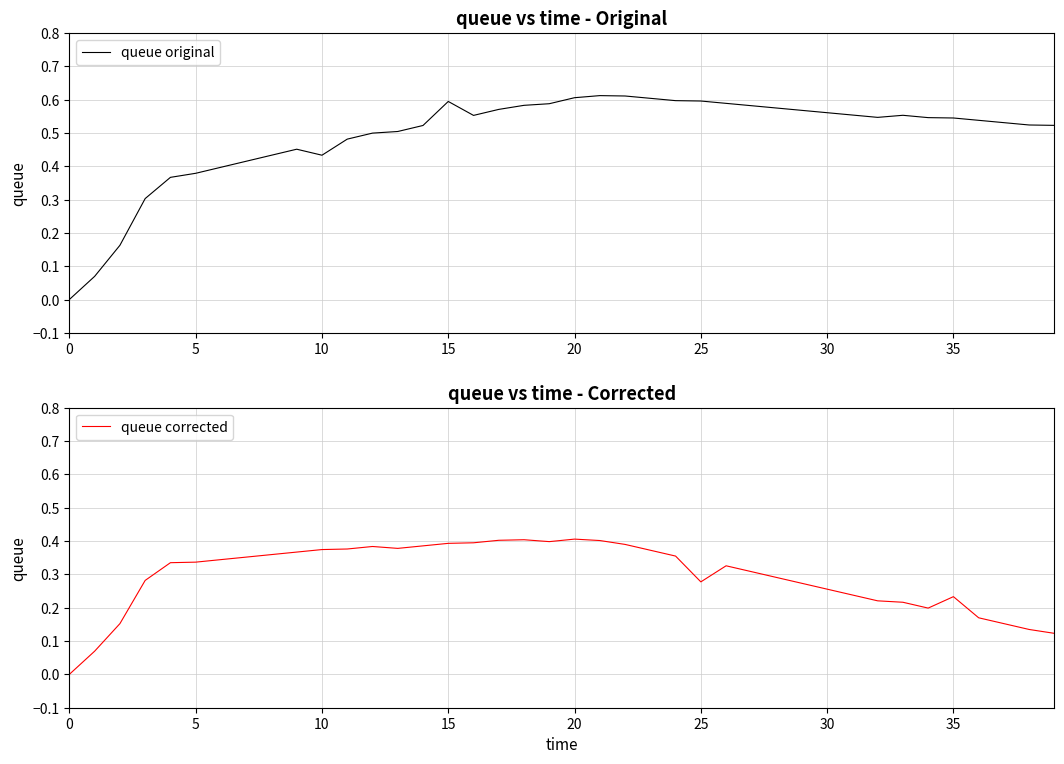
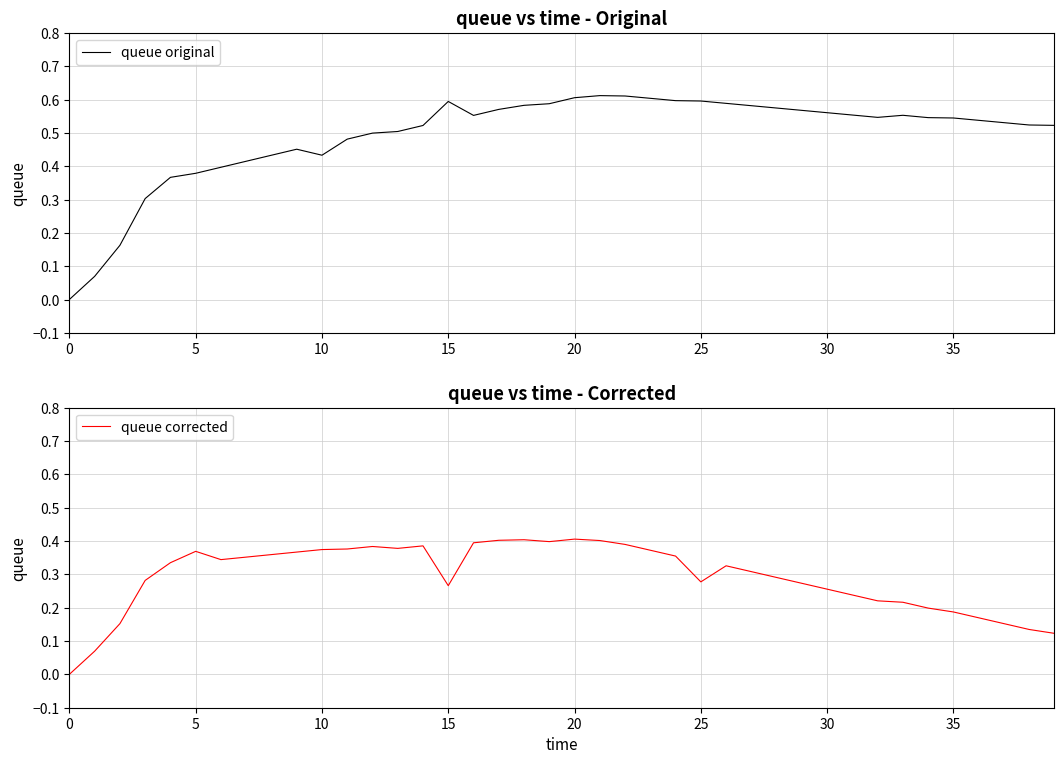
  {
    "queue vs time - Original": {
      "0": 0.00,
      "5": 0.38,
      "10": 0.43,
      "15": 0.59,
      "20": 0.61,
      "25": 0.60,
      "30": 0.56,
      "35": 0.54
    },
    "queue vs time - Corrected": {
      "0": 0.00,
-     "5": 0.34,
+     "5": 0.37,
      "10": 0.37,
-     "15": 0.39,
+     "15": 0.27,
      "20": 0.41,
      "25": 0.28,
      "30": 0.26,
-     "35": 0.23
+     "35": 0.19
    }
  }
